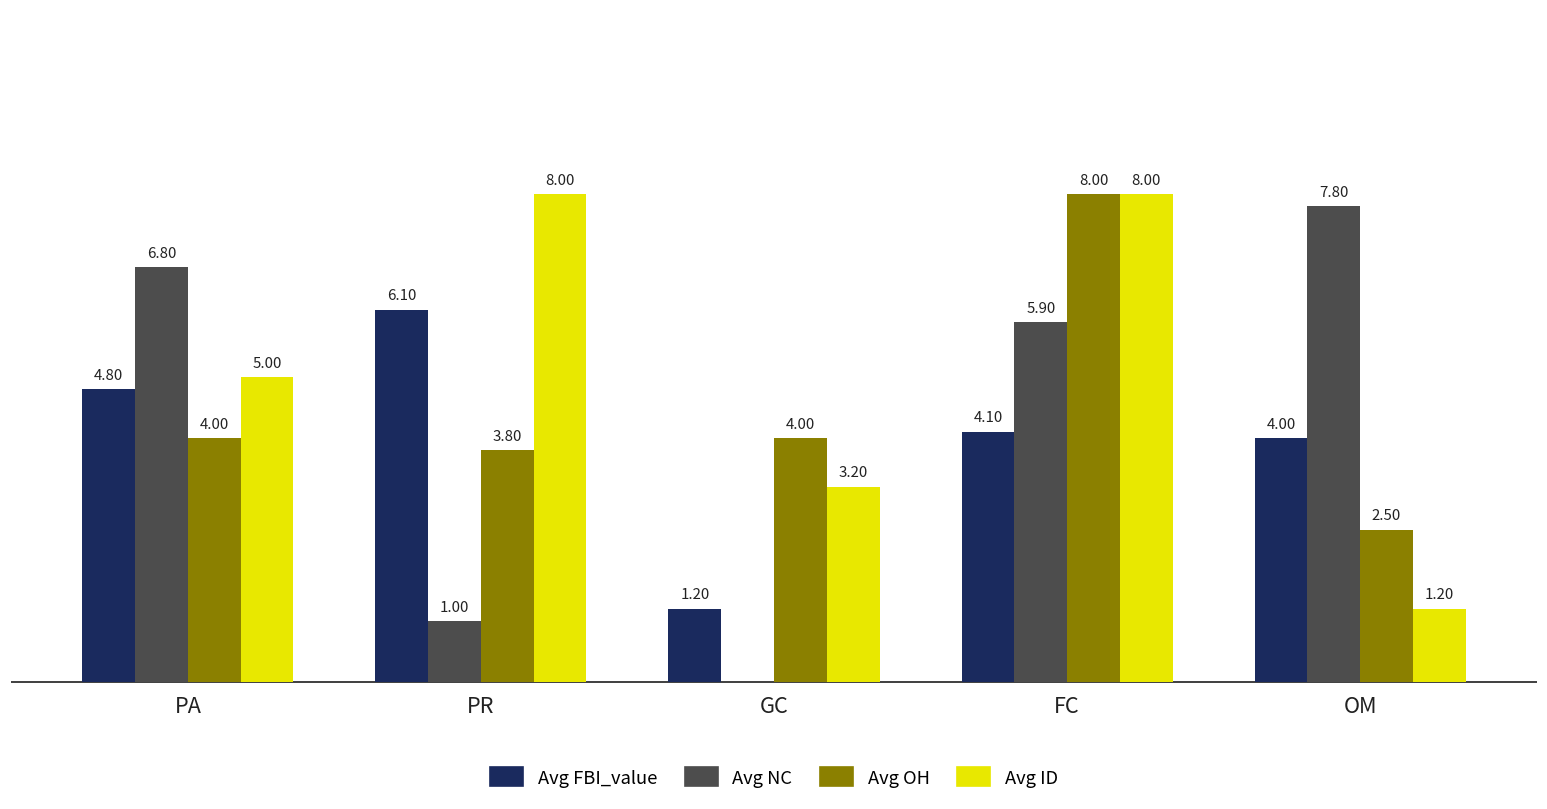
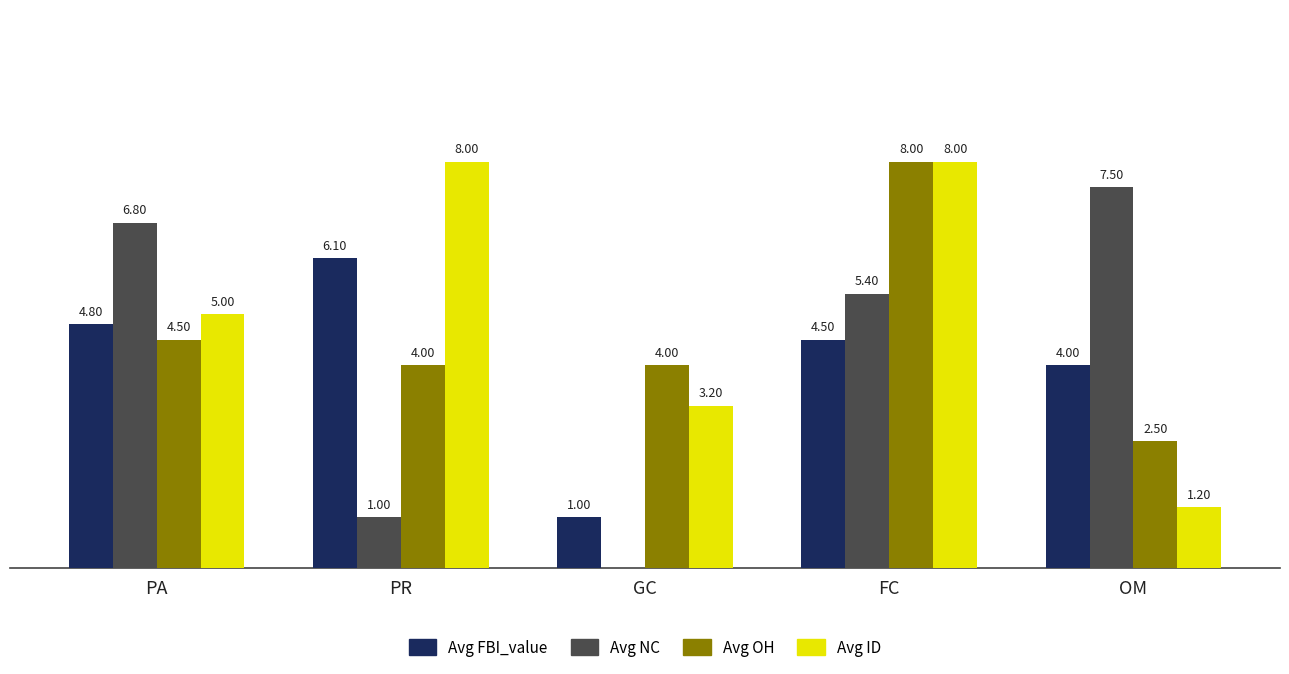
  {
    "Avg FBI_value": {
      "PA": 4.80,
      "PR": 6.10,
-     "GC": 1.20,
-     "FC": 4.10,
+     "GC": 1.00,
+     "FC": 4.50,
      "OM": 4.00
    },
    "Avg NC": {
      "PA": 6.80,
      "PR": 1.00,
-     "FC": 5.90,
-     "OM": 7.80
+     "FC": 5.40,
+     "OM": 7.50
    },
    "Avg OH": {
-     "PA": 4.00,
-     "PR": 3.80,
+     "PA": 4.50,
+     "PR": 4.00,
      "GC": 4.00,
      "FC": 8.00,
      "OM": 2.50
    },
    "Avg ID": {
      "PA": 5.00,
      "PR": 8.00,
      "GC": 3.20,
      "FC": 8.00,
      "OM": 1.20
    }
  }
